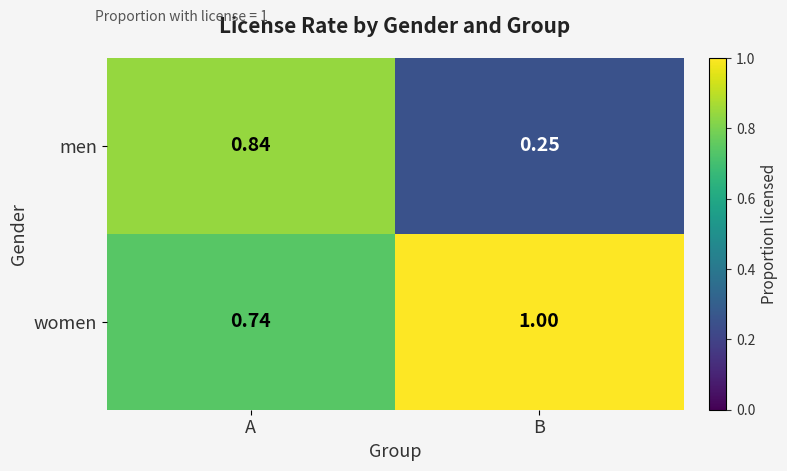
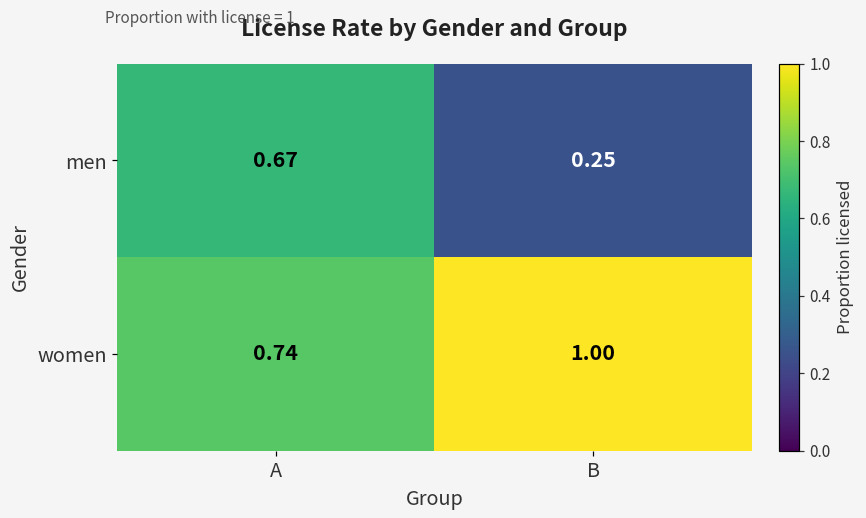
  {
    "men": {
-     "A": 0.84,
+     "A": 0.67,
      "B": 0.25
    },
    "women": {
      "A": 0.74,
      "B": 1.00
    }
  }
